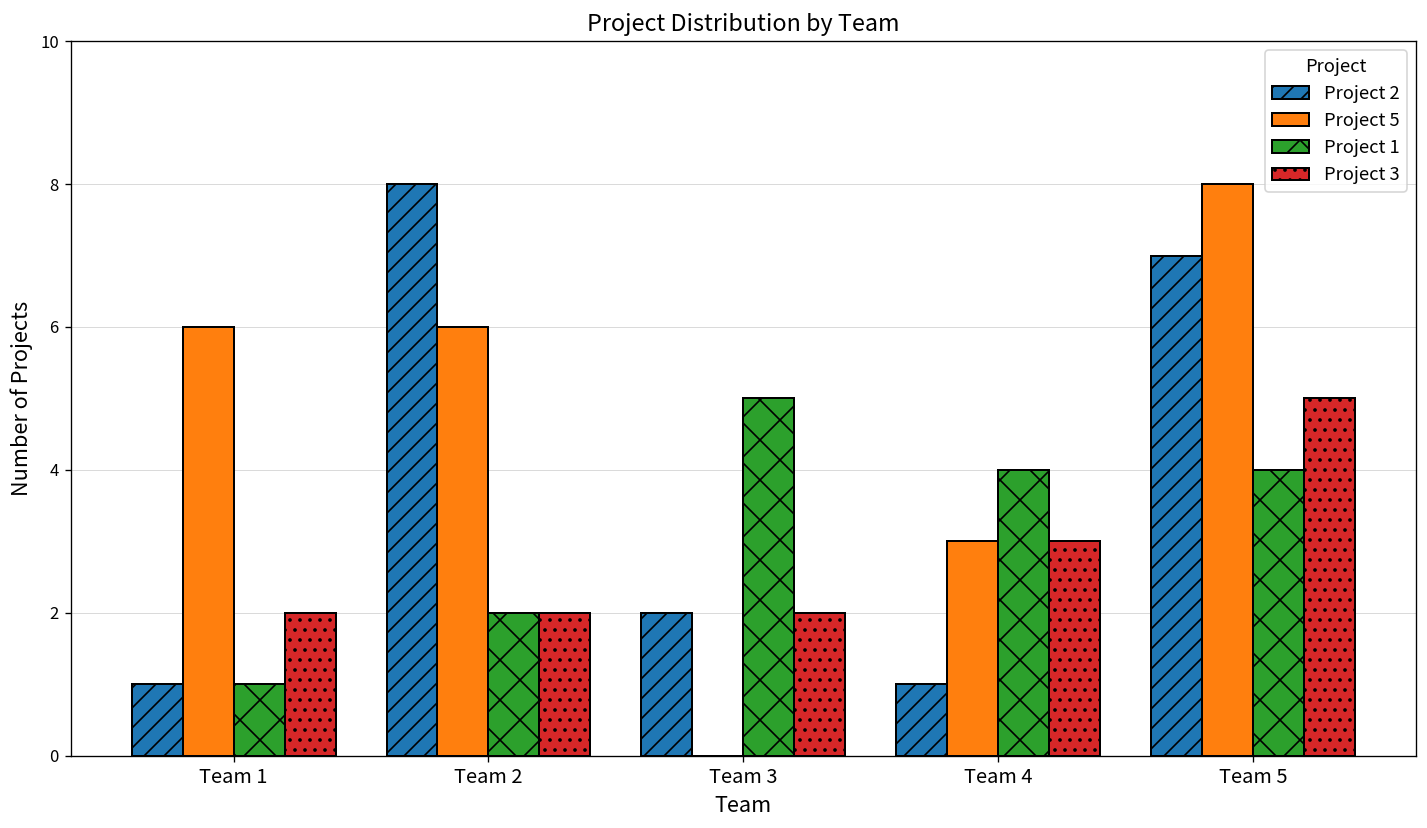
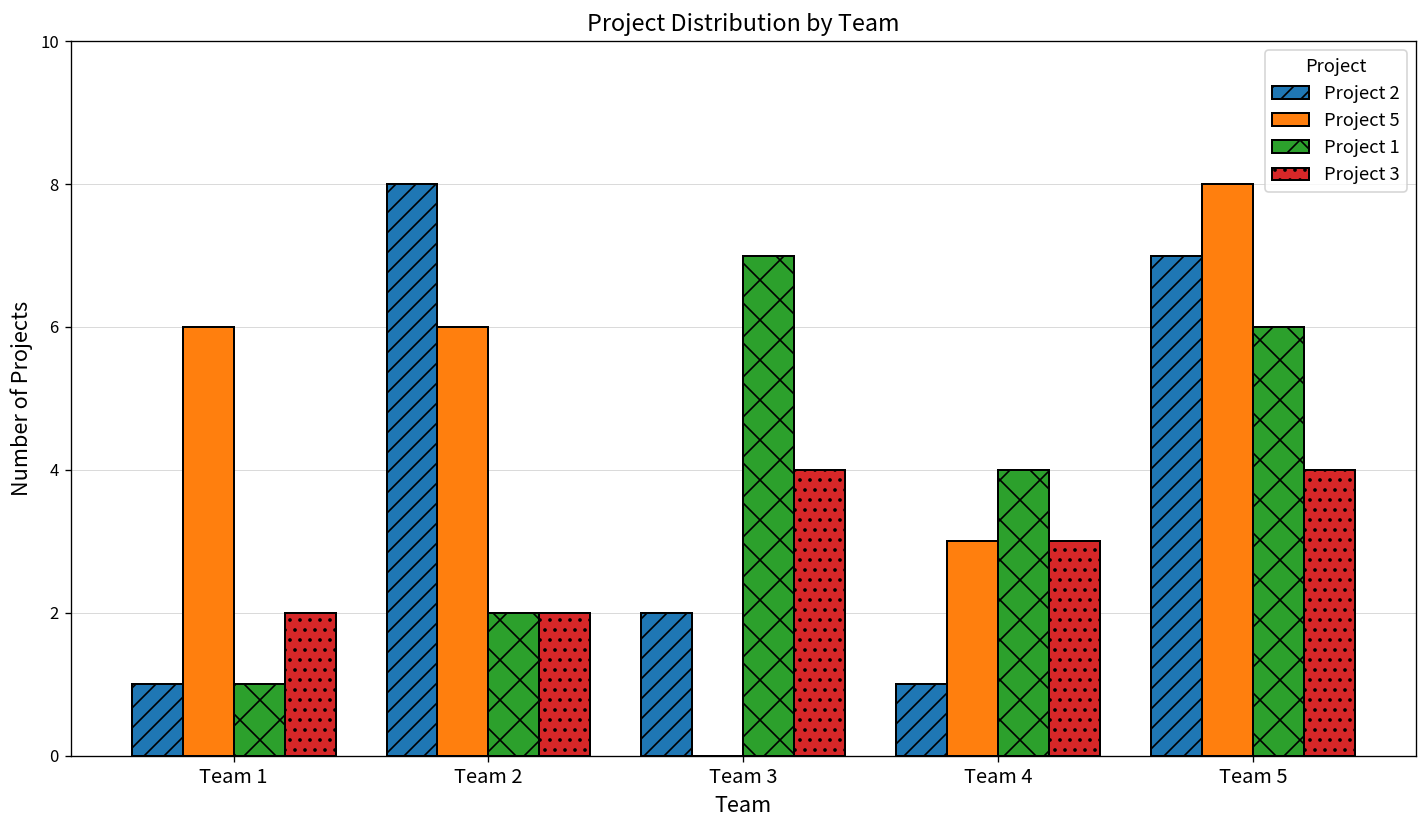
  {
    "Project 2": {
      "Team 1": 1,
      "Team 2": 8,
      "Team 3": 2,
      "Team 4": 1,
      "Team 5": 7
    },
    "Project 5": {
      "Team 1": 6,
      "Team 2": 6,
      "Team 3": 0,
      "Team 4": 3,
      "Team 5": 8
    },
    "Project 1": {
      "Team 1": 1,
      "Team 2": 2,
-     "Team 3": 5,
+     "Team 3": 7,
      "Team 4": 4,
-     "Team 5": 4
+     "Team 5": 6
    },
    "Project 3": {
      "Team 1": 2,
      "Team 2": 2,
-     "Team 3": 2,
+     "Team 3": 4,
      "Team 4": 3,
-     "Team 5": 5
+     "Team 5": 4
    }
  }
